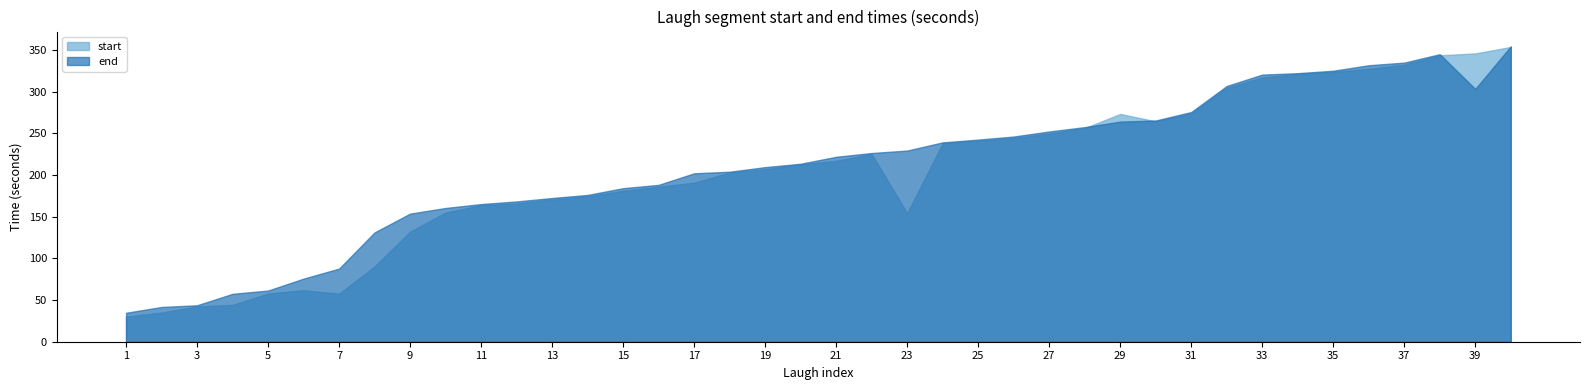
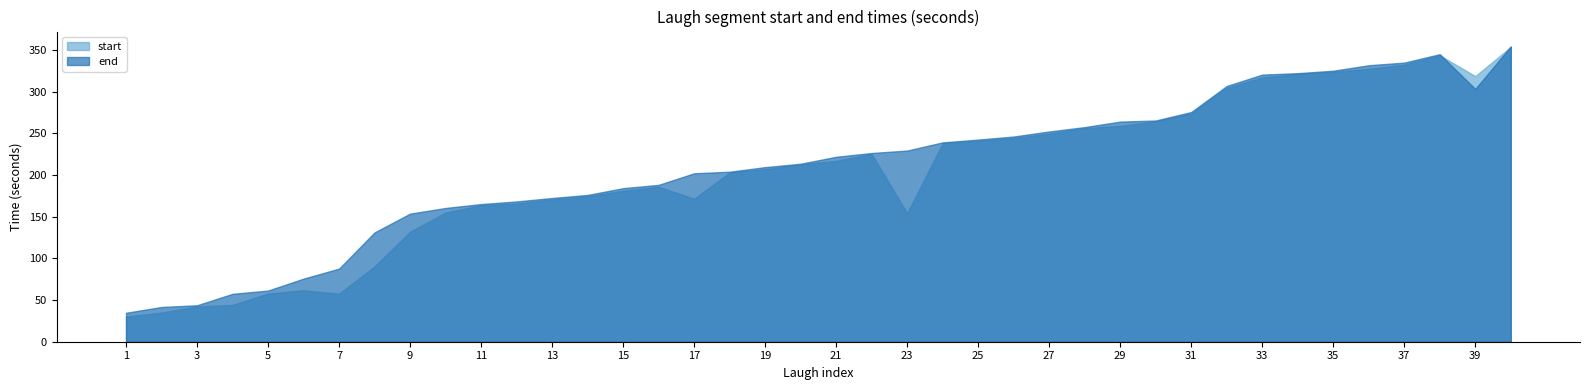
  {
    "start": {
      "1": 30,
      "5": 60,
      "7": 60,
      "9": 130,
      "15": 180,
-     "17": 190,
+     "17": 170,
      "21": 220,
      "23": 150,
-     "29": 270,
+     "29": 260,
      "33": 320,
-     "39": 350
+     "39": 320
    },
    "end": {
      "1": 30,
      "5": 60,
      "7": 90,
      "9": 150,
      "15": 180,
      "17": 200,
      "21": 220,
      "23": 230,
      "29": 260,
      "33": 320,
      "39": 300
    }
  }
